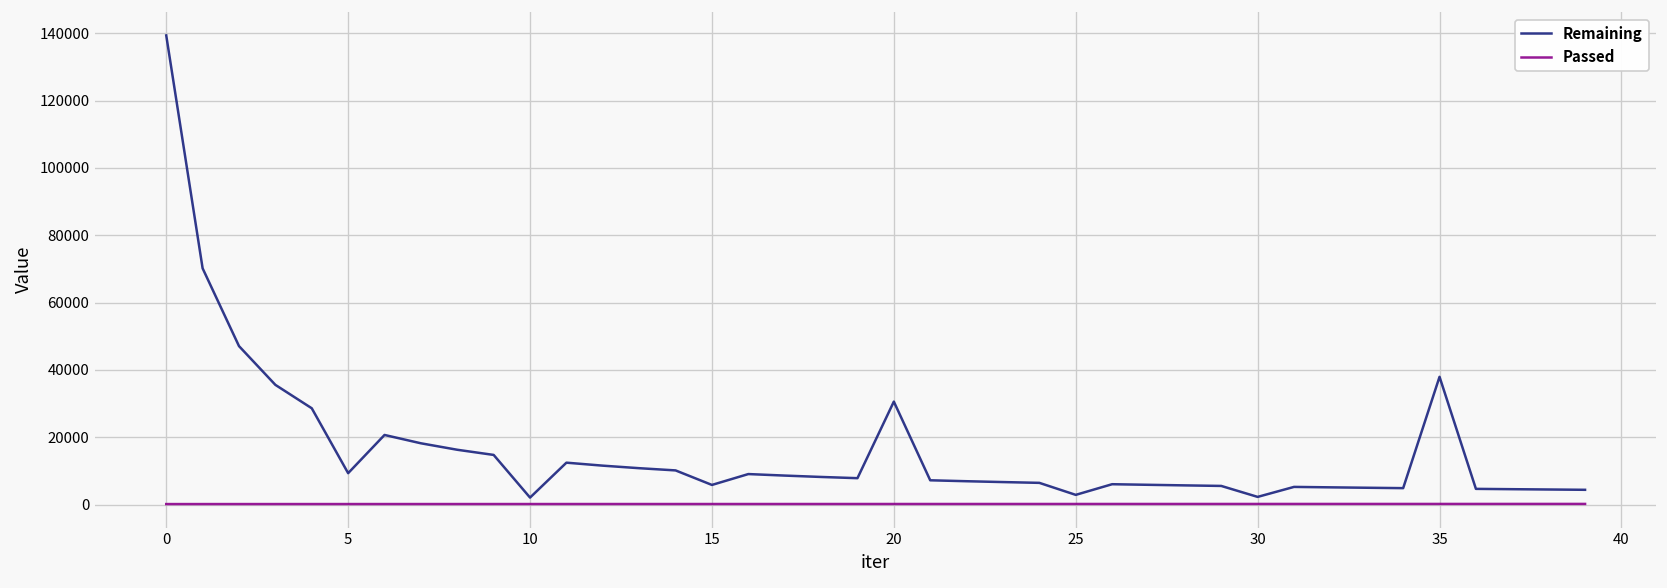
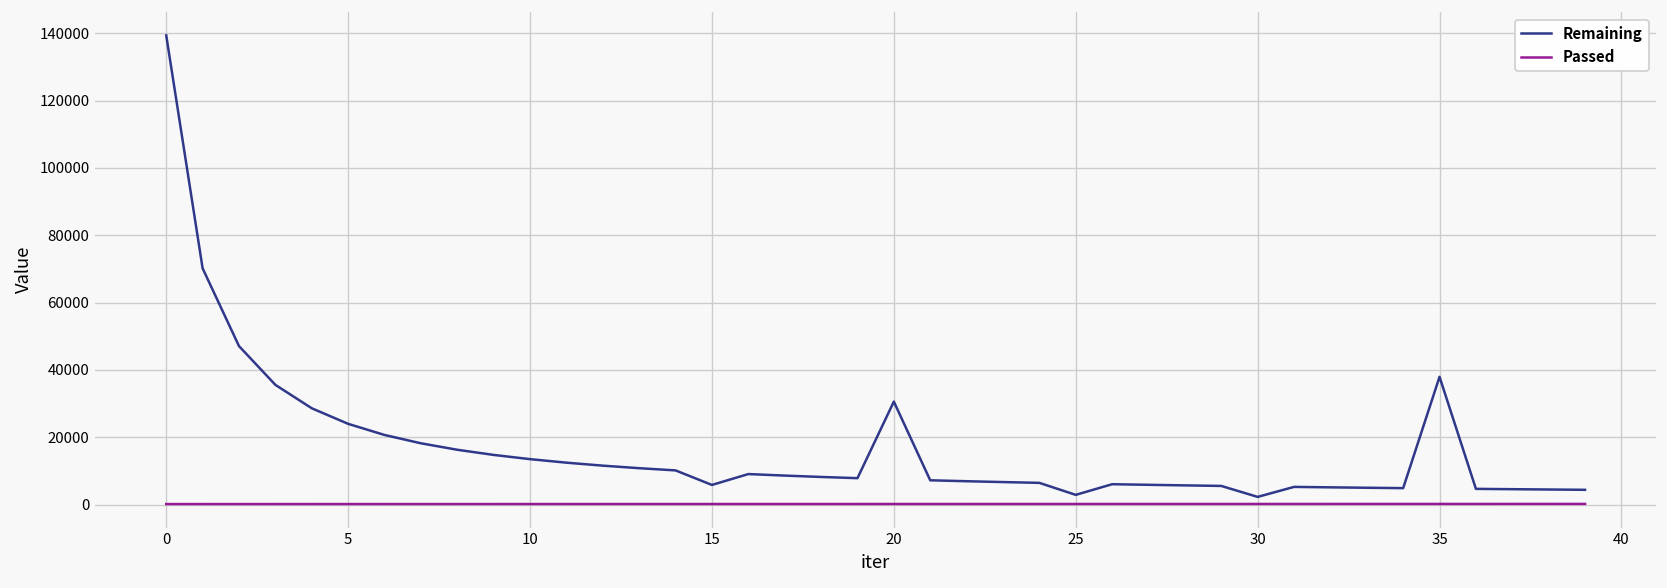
  {
    "Remaining": {
      "0": 139000,
-     "5": 9000,
-     "10": 2000,
+     "5": 24000,
+     "10": 13000,
      "15": 6000,
      "20": 31000,
      "25": 3000,
      "30": 2000,
      "35": 38000
    },
    "Passed": {
      "0": 0,
      "5": 0,
      "10": 0,
      "15": 0,
      "20": 0,
      "25": 0,
      "30": 0,
      "35": 0
    }
  }
